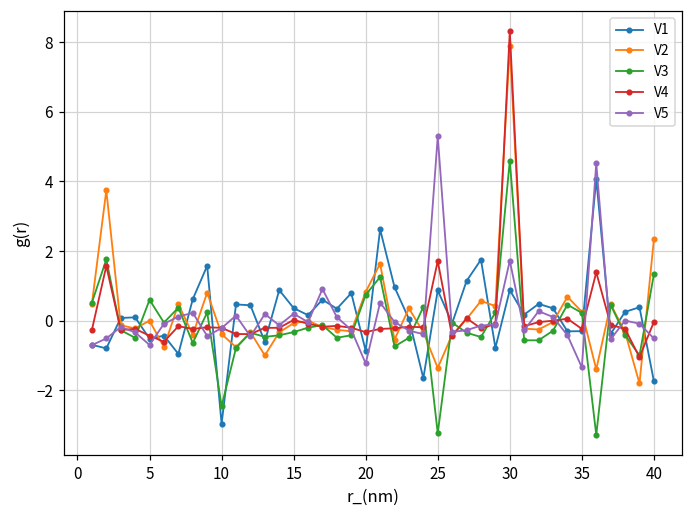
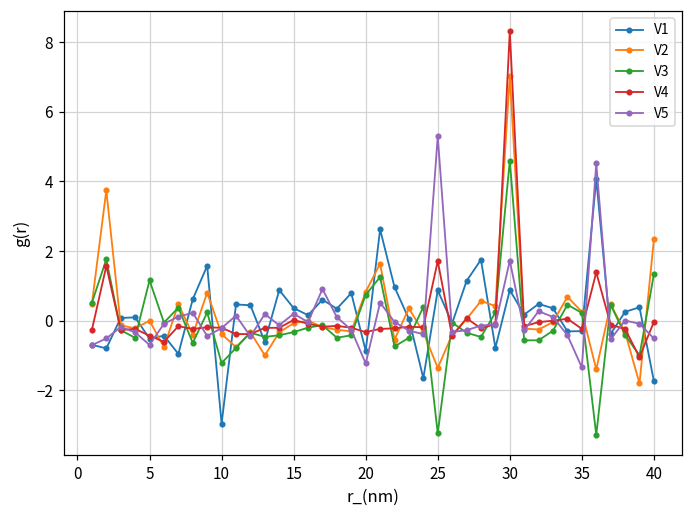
  {
    "V1": {
      "5": -0.5,
      "10": -3.0,
      "15": 0.4,
      "20": -0.9,
      "25": 0.9,
      "30": 0.9,
      "40": -1.7
    },
    "V2": {
      "5": 0.0,
      "10": -0.4,
      "15": -0.1,
      "20": 0.8,
      "25": -1.4,
-     "30": 7.9,
+     "30": 7.0,
      "40": 2.3
    },
    "V3": {
-     "5": 0.6,
-     "10": -2.5,
+     "5": 1.2,
+     "10": -1.2,
      "15": -0.3,
      "20": 0.7,
      "25": -3.2,
      "30": 4.6,
      "40": 1.3
    },
    "V4": {
      "5": -0.4,
      "15": 0.0,
      "20": -0.3,
      "25": 1.7,
      "30": 8.3,
      "40": 0.0
    },
    "V5": {
      "5": -0.7,
      "15": 0.2,
      "20": -1.2,
      "25": 5.3,
      "30": 1.7,
      "35": -1.3,
      "40": -0.5
    }
  }
